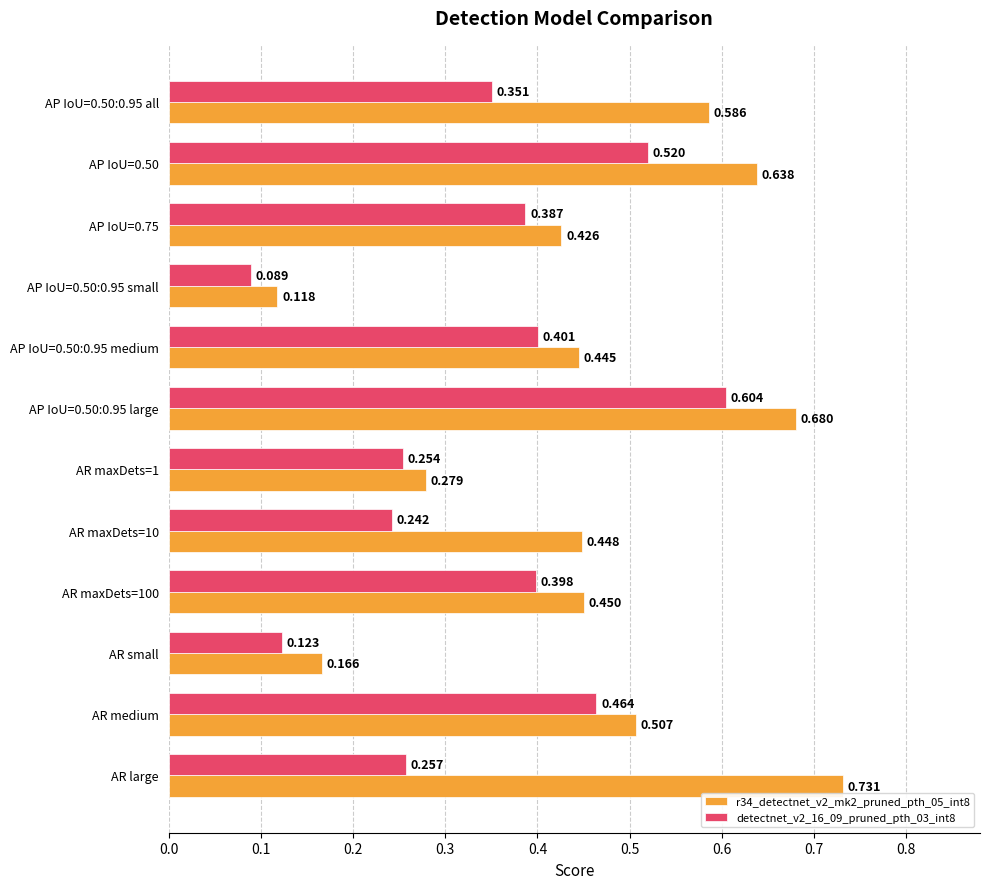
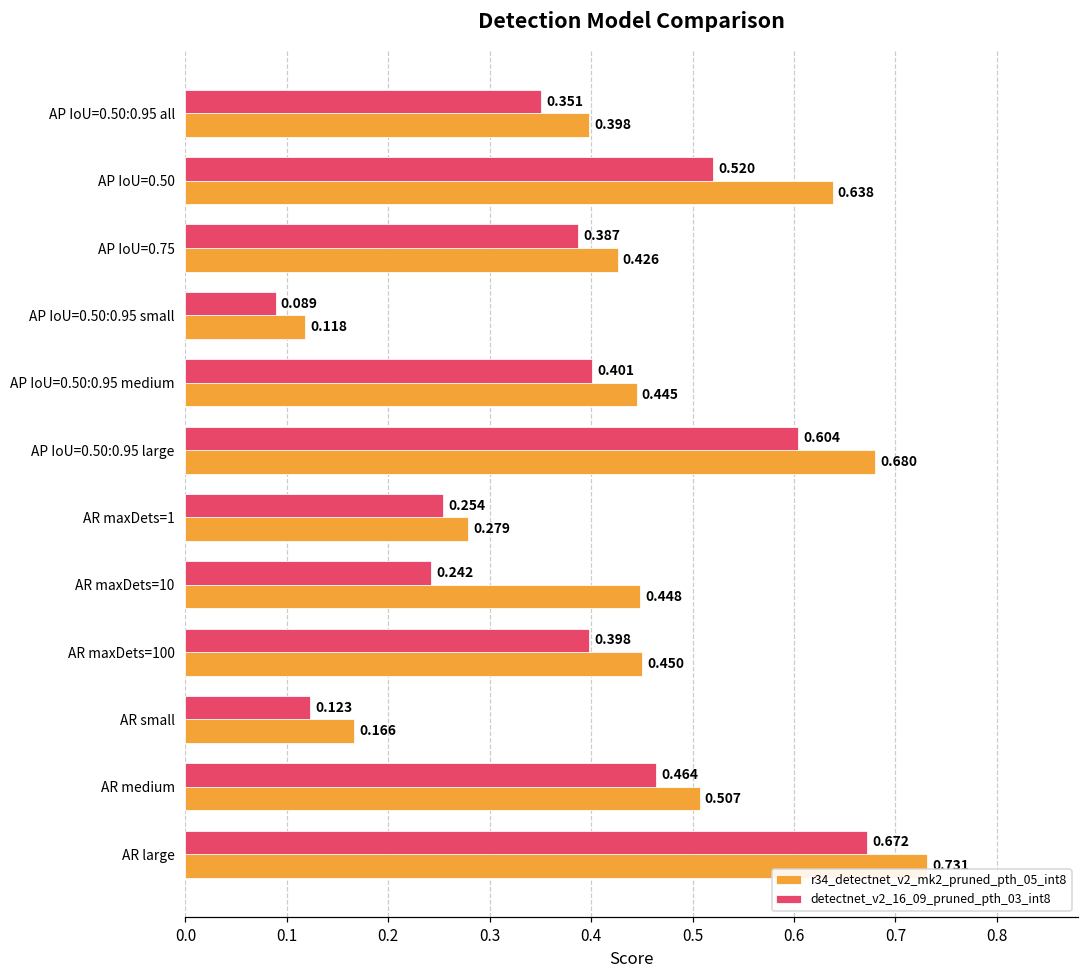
  {
    "r34_detectnet_v2_mk2_pruned_pth_05_int8": {
-     "AP IoU=0.50:0.95 all": 0.586,
+     "AP IoU=0.50:0.95 all": 0.398,
      "AP IoU=0.50": 0.638,
      "AP IoU=0.75": 0.426,
      "AP IoU=0.50:0.95 small": 0.118,
      "AP IoU=0.50:0.95 medium": 0.445,
      "AP IoU=0.50:0.95 large": 0.680,
      "AR maxDets=1": 0.279,
      "AR maxDets=10": 0.448,
      "AR maxDets=100": 0.450,
      "AR small": 0.166,
      "AR medium": 0.507,
      "AR large": 0.731
    },
    "detectnet_v2_16_09_pruned_pth_03_int8": {
      "AP IoU=0.50:0.95 all": 0.351,
      "AP IoU=0.50": 0.520,
      "AP IoU=0.75": 0.387,
      "AP IoU=0.50:0.95 small": 0.089,
      "AP IoU=0.50:0.95 medium": 0.401,
      "AP IoU=0.50:0.95 large": 0.604,
      "AR maxDets=1": 0.254,
      "AR maxDets=10": 0.242,
      "AR maxDets=100": 0.398,
      "AR small": 0.123,
      "AR medium": 0.464,
-     "AR large": 0.257
+     "AR large": 0.672
    }
  }
